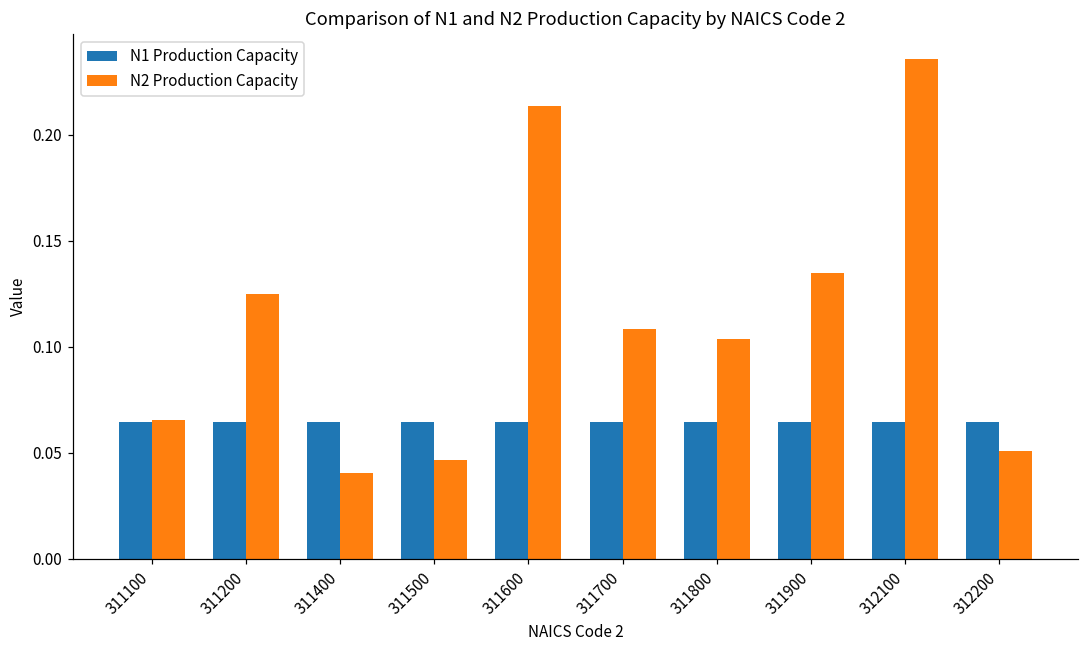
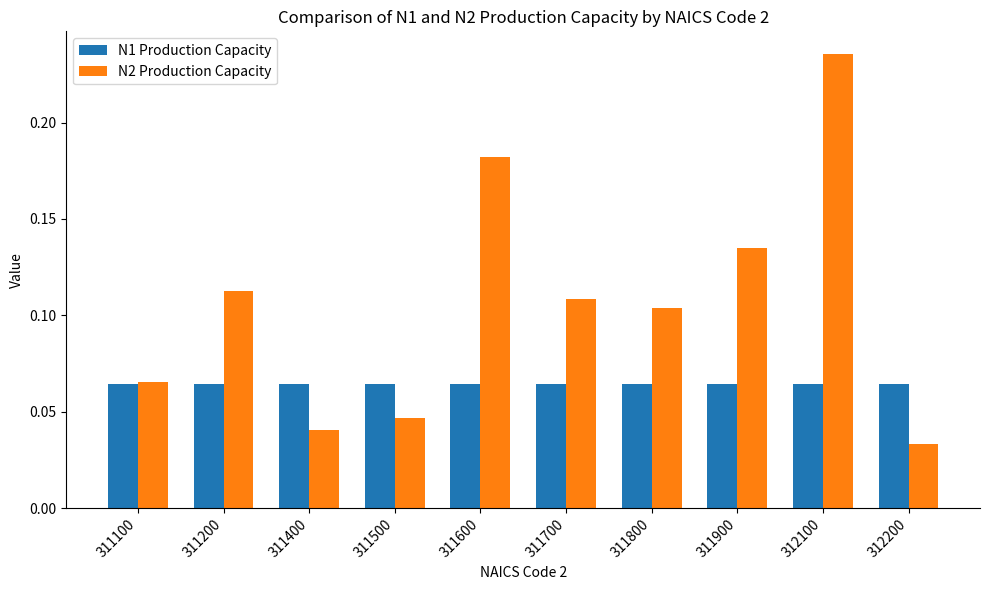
  {
    "N1 Production Capacity": {
      "311100": 0.064,
      "311200": 0.064,
      "311400": 0.064,
      "311500": 0.064,
      "311600": 0.064,
      "311700": 0.064,
      "311800": 0.064,
      "311900": 0.064,
      "312100": 0.064,
      "312200": 0.064
    },
    "N2 Production Capacity": {
      "311100": 0.066,
-     "311200": 0.125,
+     "311200": 0.113,
      "311400": 0.040,
      "311500": 0.047,
-     "311600": 0.214,
+     "311600": 0.182,
      "311700": 0.108,
      "311800": 0.104,
      "311900": 0.135,
      "312100": 0.236,
-     "312200": 0.051
+     "312200": 0.033
    }
  }
